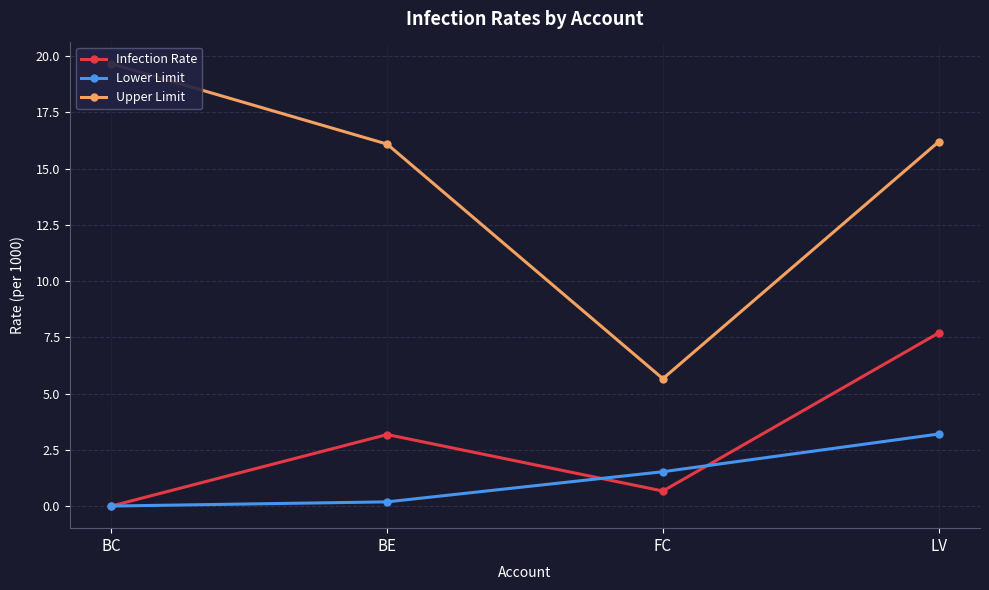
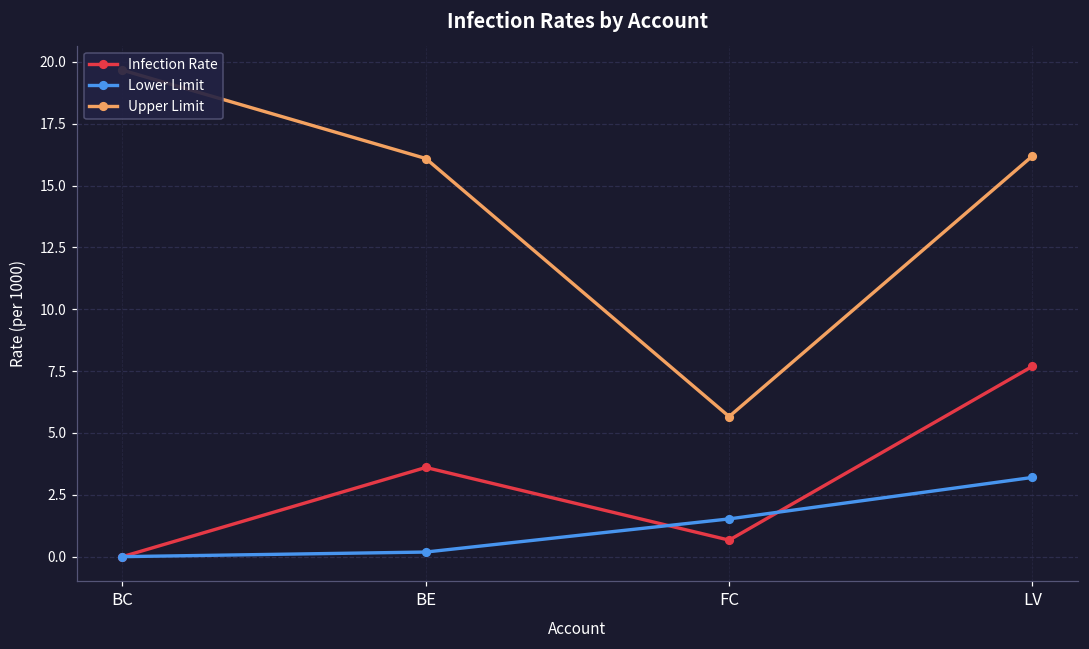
  {
    "Infection Rate": {
-     "BE": 3.2,
+     "BE": 3.6,
      "FC": 0.7,
      "LV": 7.7
    },
    "Lower Limit": {
      "BE": 0.2,
      "FC": 1.5,
      "LV": 3.2
    },
    "Upper Limit": {
      "BE": 16.1,
      "FC": 5.7,
      "LV": 16.2
    }
  }
